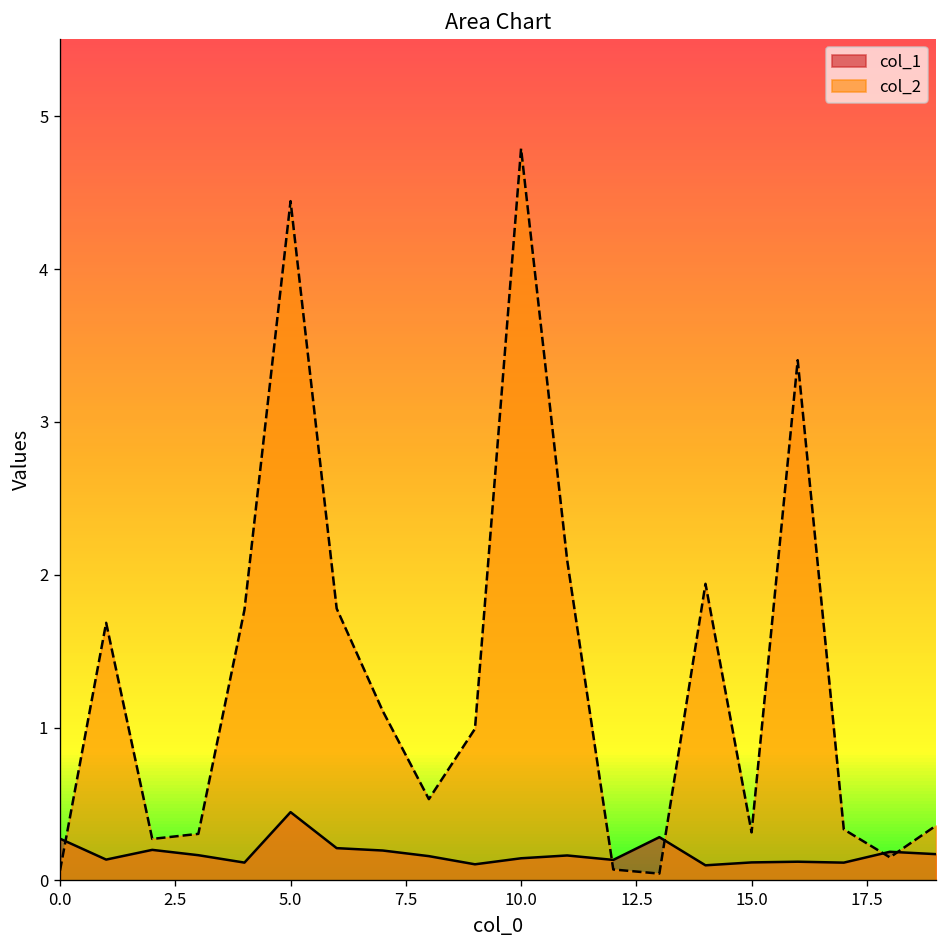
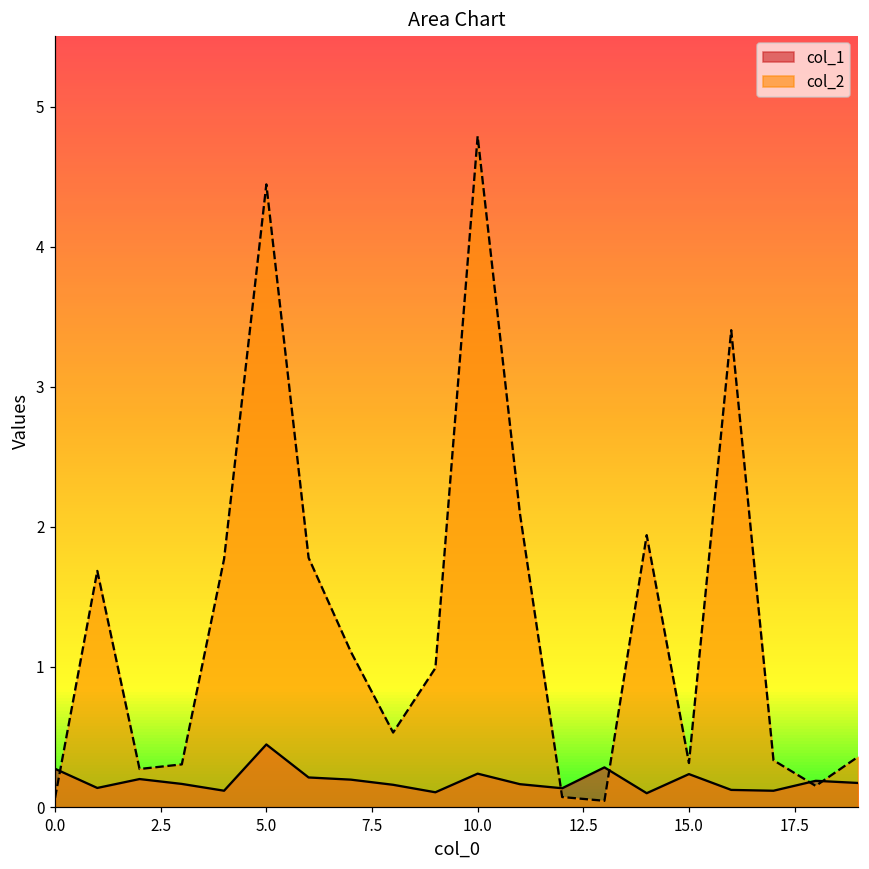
  {
    "col_1": {
      "0.0": 0.27,
      "5.0": 0.45,
-     "10.0": 0.15,
-     "15.0": 0.12
+     "10.0": 0.24,
+     "15.0": 0.24
    },
    "col_2": {
      "0.0": 0.06,
      "5.0": 4.44,
      "10.0": 4.79,
      "15.0": 0.31
    }
  }
